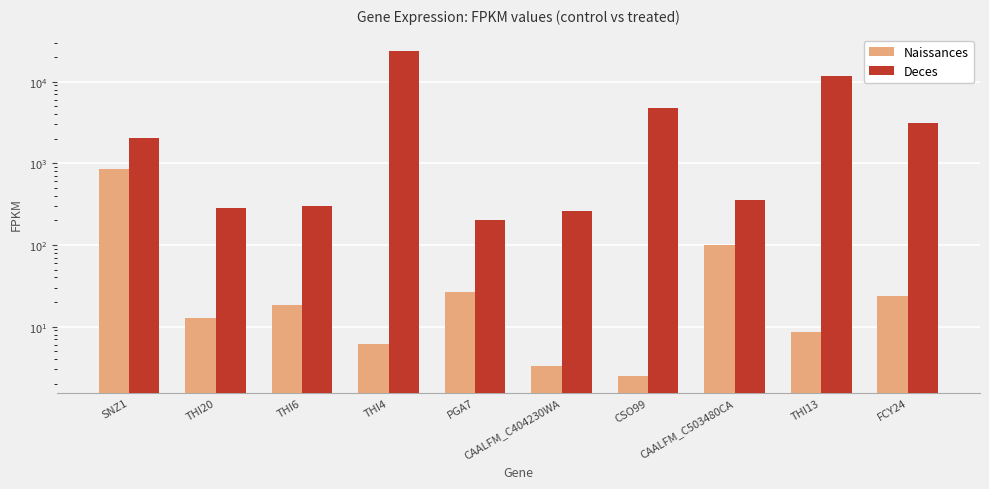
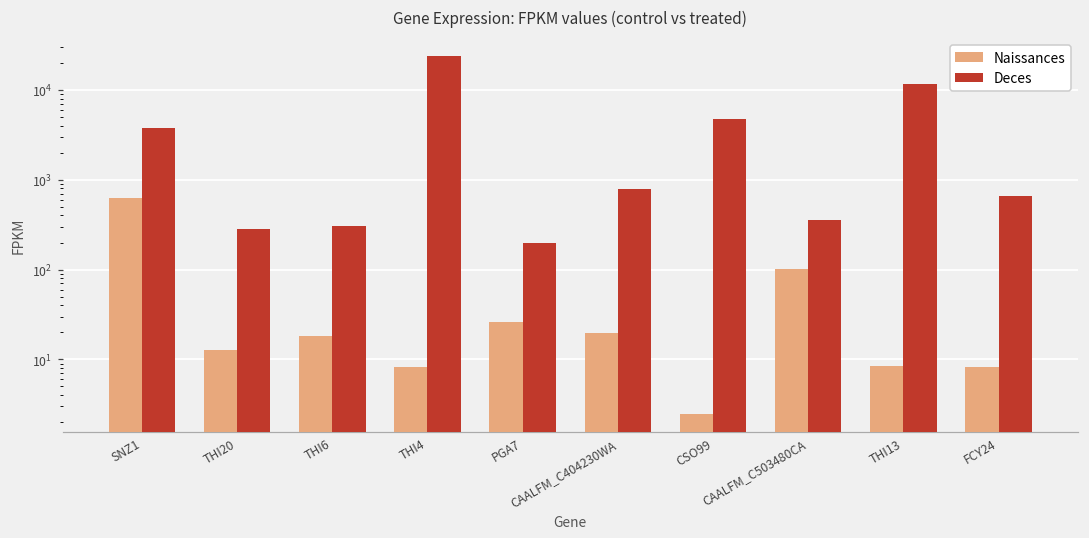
  {
    "Naissances": {
-     "SNZ1": 900,
+     "SNZ1": 600,
      "THI20": 13,
      "THI6": 18,
-     "THI4": 6,
+     "THI4": 8,
      "PGA7": 26,
-     "CAALFM_C404230WA": 3.3,
+     "CAALFM_C404230WA": 20,
      "CSO99": 2.5,
      "CAALFM_C503480CA": 100,
      "THI13": 9,
-     "FCY24": 24
+     "FCY24": 8
    },
    "Deces": {
-     "SNZ1": 2000,
+     "SNZ1": 4000,
      "THI20": 280,
      "THI6": 300,
      "THI4": 24000,
      "PGA7": 200,
-     "CAALFM_C404230WA": 260,
+     "CAALFM_C404230WA": 800,
      "CSO99": 5000,
      "CAALFM_C503480CA": 400,
      "THI13": 12000,
-     "FCY24": 3100
+     "FCY24": 700
    }
  }
